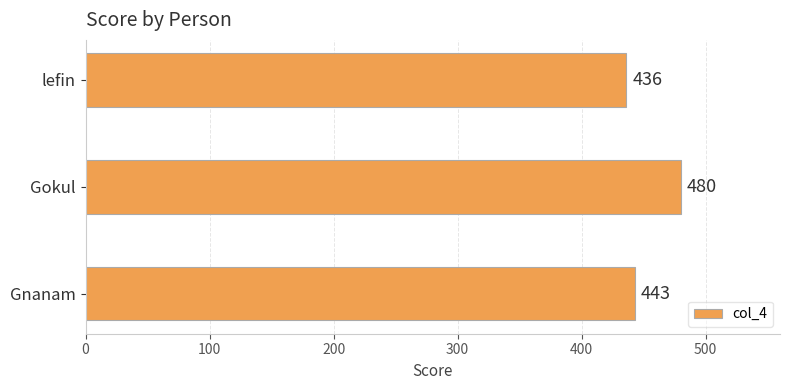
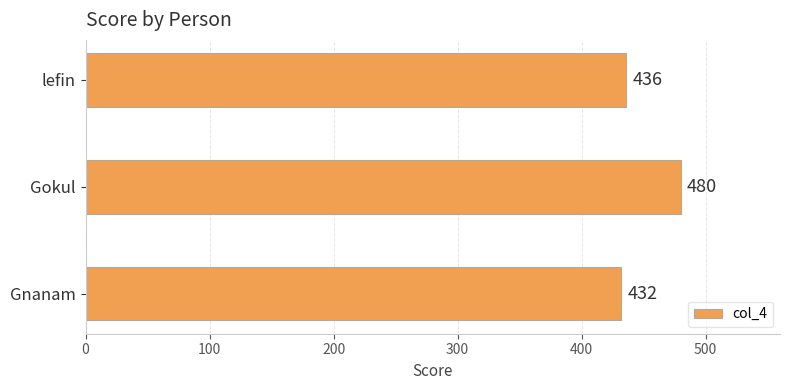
  {
    "lefin": 436,
    "Gokul": 480,
-   "Gnanam": 443
+   "Gnanam": 432
  }
